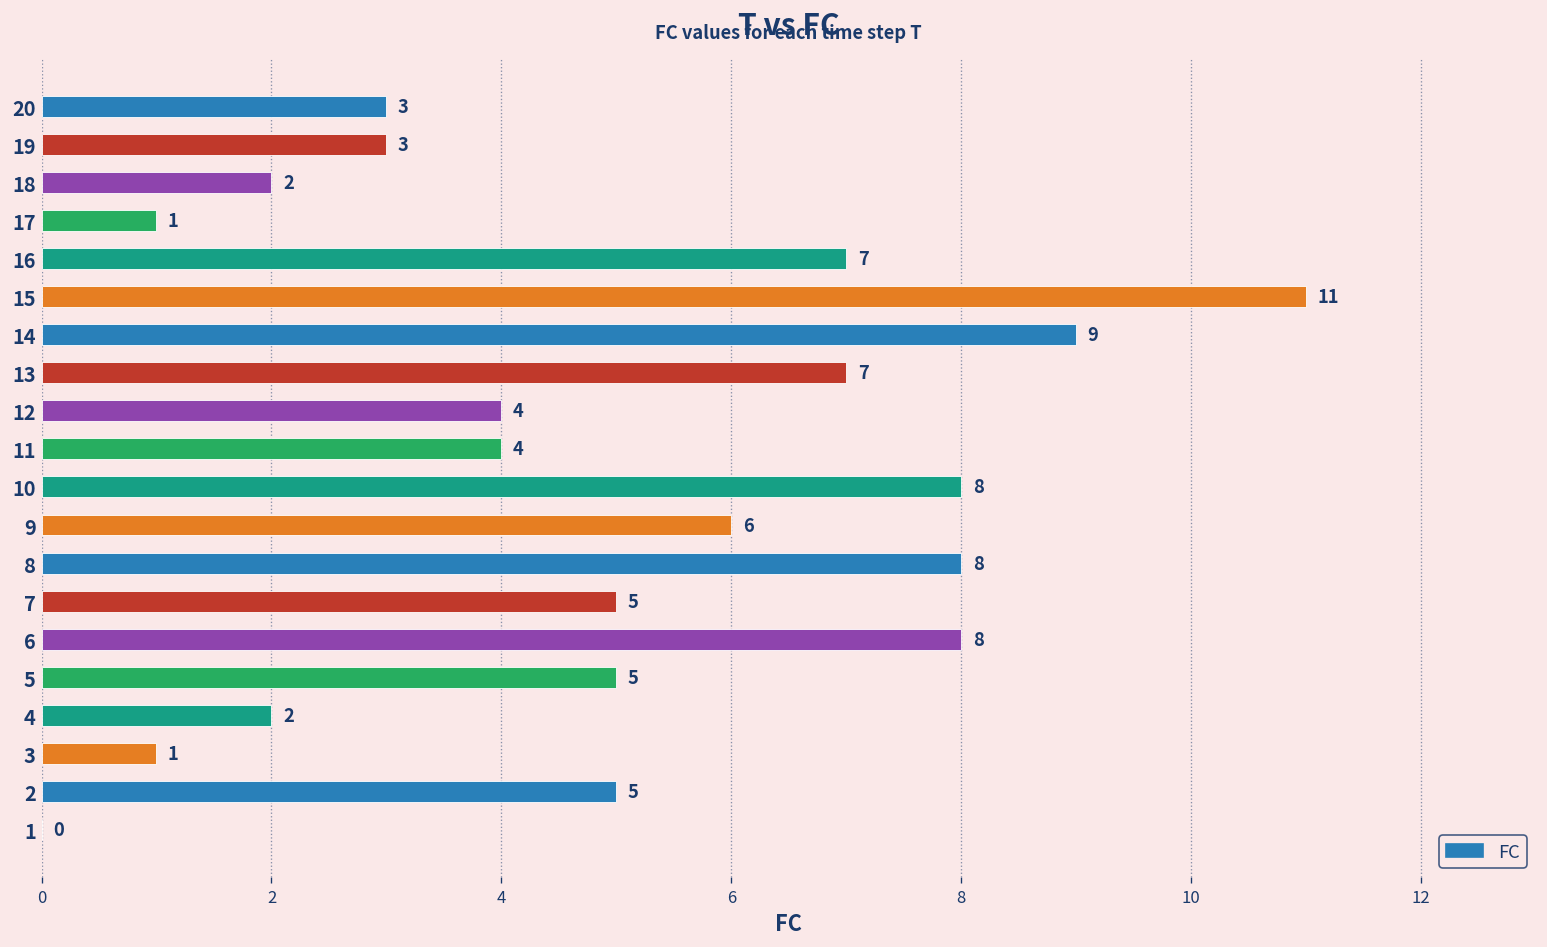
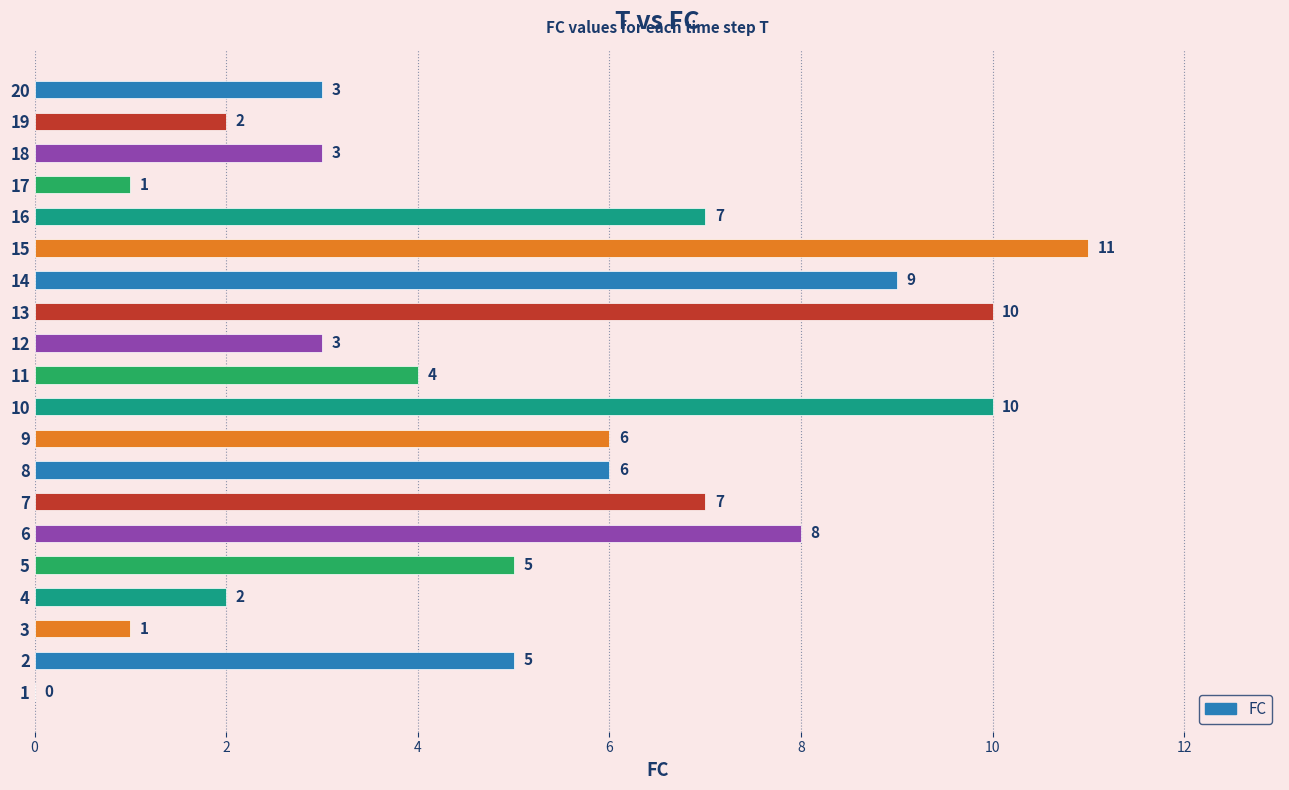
  {
    "20": 3,
-   "19": 3,
-   "18": 2,
+   "19": 2,
+   "18": 3,
    "17": 1,
    "16": 7,
    "15": 11,
    "14": 9,
-   "13": 7,
-   "12": 4,
+   "13": 10,
+   "12": 3,
    "11": 4,
-   "10": 8,
+   "10": 10,
    "9": 6,
-   "8": 8,
-   "7": 5,
+   "8": 6,
+   "7": 7,
    "6": 8,
    "5": 5,
    "4": 2,
    "3": 1,
    "2": 5,
    "1": 0
  }
